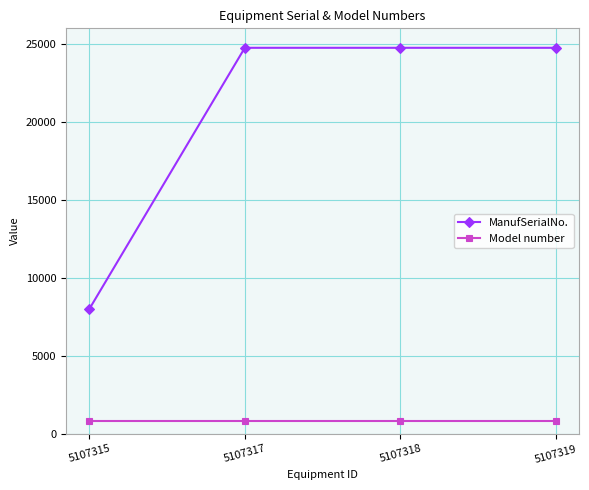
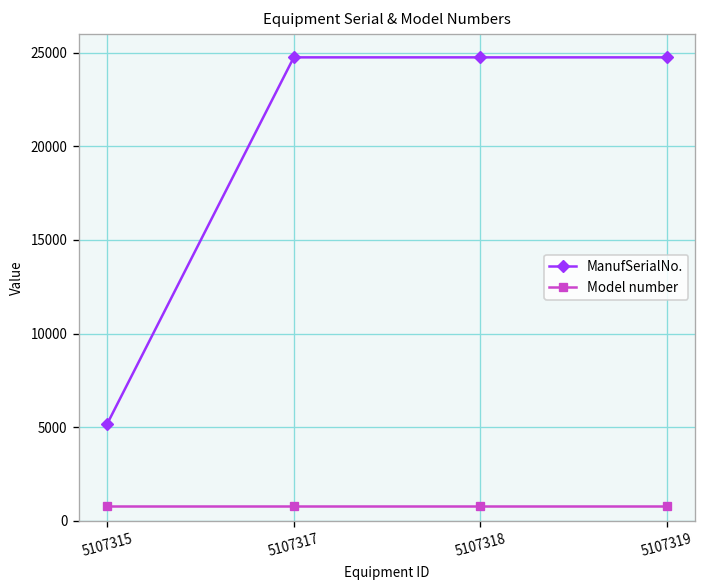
  {
    "ManufSerialNo.": {
-     "5107315": 8000,
+     "5107315": 5200,
      "5107317": 24800,
      "5107318": 24800,
      "5107319": 24800
    },
    "Model number": {
      "5107315": 800,
      "5107317": 800,
      "5107318": 800,
      "5107319": 800
    }
  }
